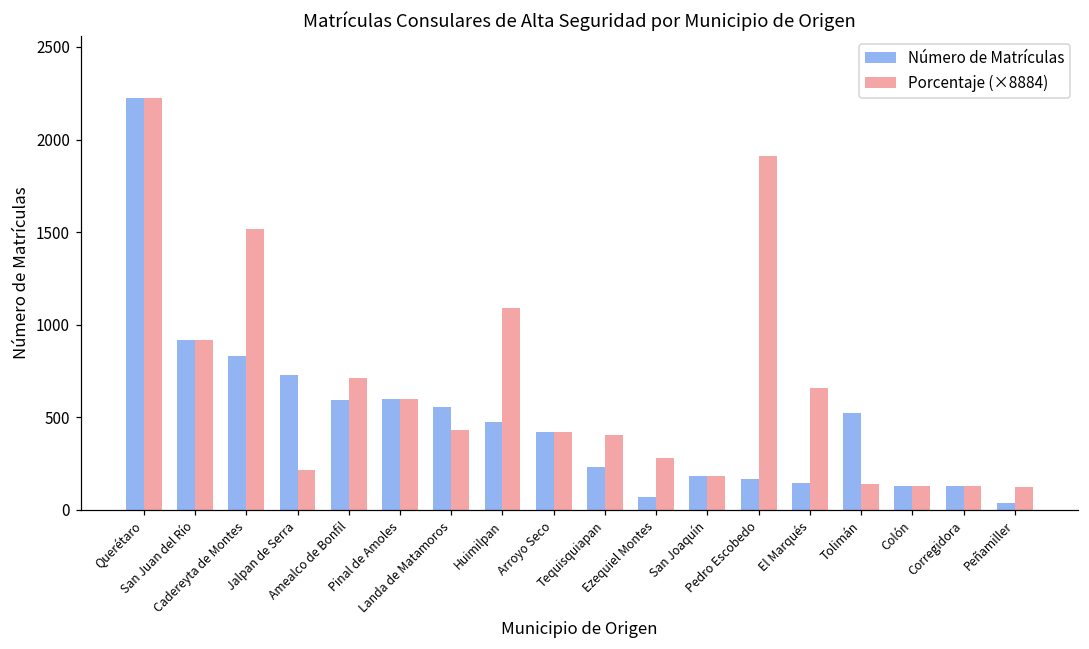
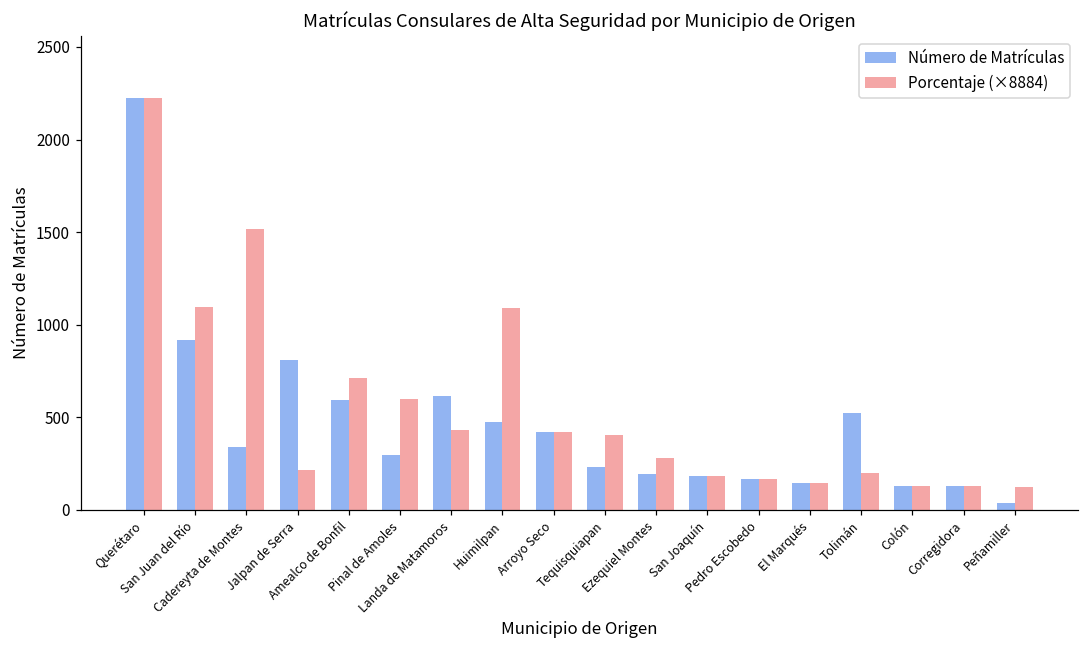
  {
    "Número de Matrículas": {
      "Querétaro": 2230,
      "San Juan del Río": 920,
-     "Cadereyta de Montes": 830,
-     "Jalpan de Serra": 730,
+     "Cadereyta de Montes": 340,
+     "Jalpan de Serra": 810,
      "Amealco de Bonfil": 590,
-     "Pinal de Amoles": 600,
-     "Landa de Matamoros": 560,
+     "Pinal de Amoles": 290,
+     "Landa de Matamoros": 610,
      "Huimilpan": 470,
      "Arroyo Seco": 420,
      "Tequisquiapan": 230,
-     "Ezequiel Montes": 70,
+     "Ezequiel Montes": 190,
      "San Joaquín": 180,
      "Pedro Escobedo": 170,
      "El Marqués": 150,
      "Tolimán": 520,
      "Colón": 130,
      "Corregidora": 130,
      "Peñamiller": 30
    },
    "Porcentaje (×8884)": {
      "Querétaro": 2230,
-     "San Juan del Río": 920,
+     "San Juan del Río": 1090,
      "Cadereyta de Montes": 1520,
      "Jalpan de Serra": 220,
      "Amealco de Bonfil": 710,
      "Pinal de Amoles": 600,
      "Landa de Matamoros": 430,
      "Huimilpan": 1090,
      "Arroyo Seco": 420,
      "Tequisquiapan": 400,
      "Ezequiel Montes": 280,
      "San Joaquín": 180,
-     "Pedro Escobedo": 1910,
-     "El Marqués": 660,
-     "Tolimán": 140,
+     "Pedro Escobedo": 170,
+     "El Marqués": 150,
+     "Tolimán": 200,
      "Colón": 130,
      "Corregidora": 130,
      "Peñamiller": 120
    }
  }
